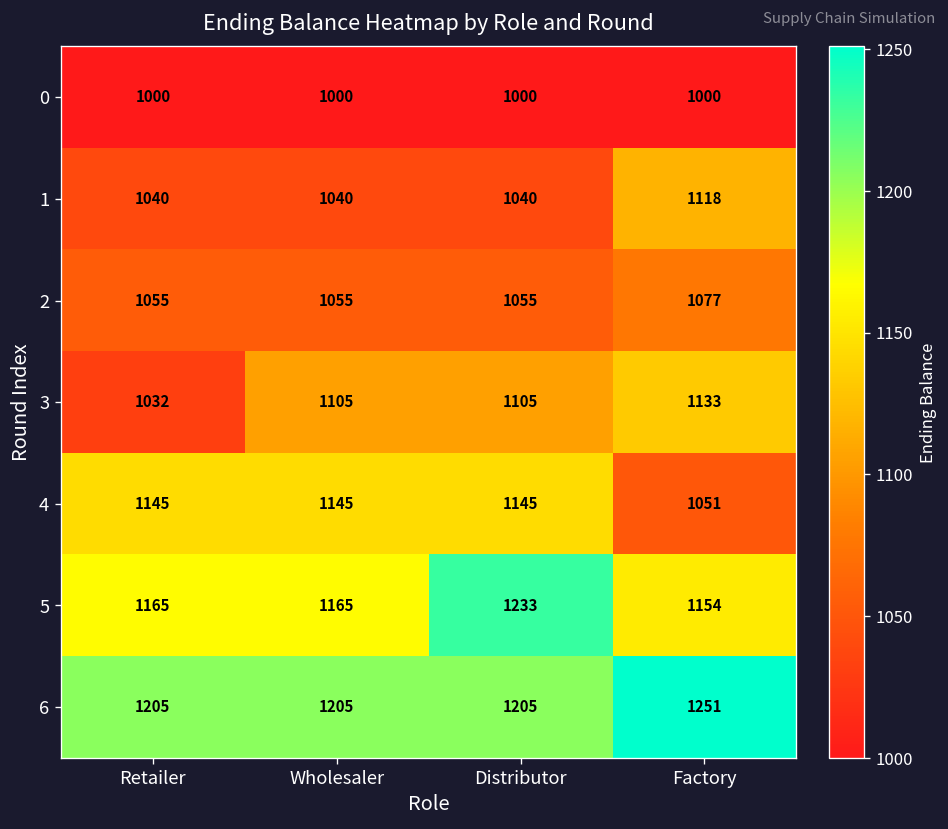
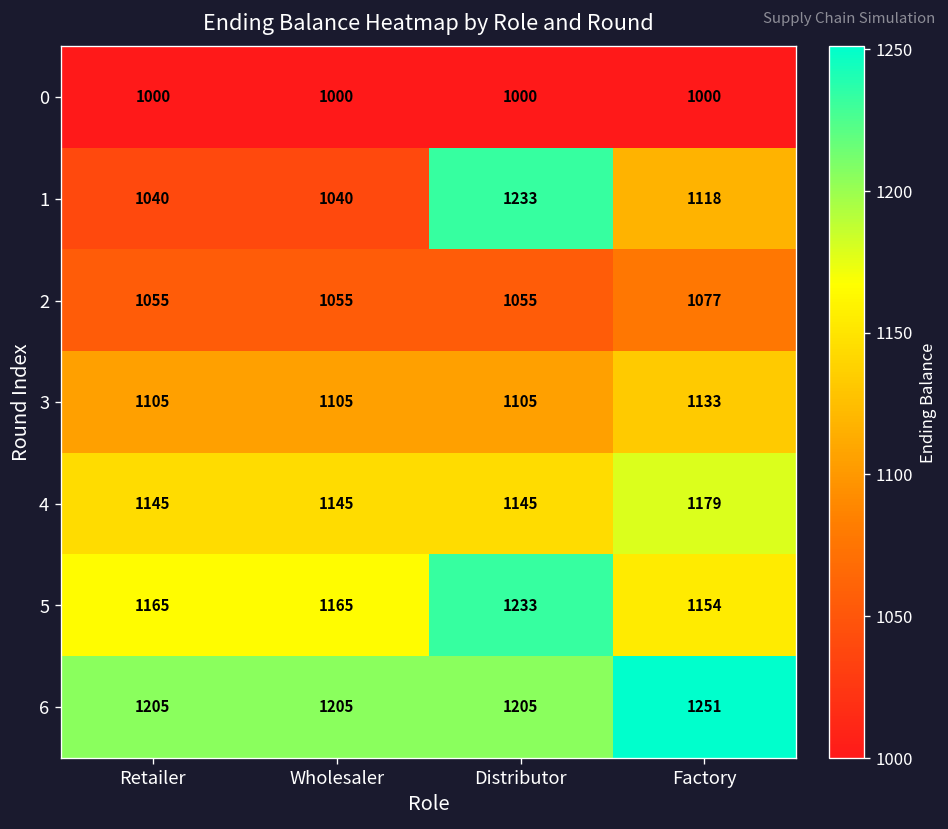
  {
    "0": {
      "Retailer": 1000,
      "Wholesaler": 1000,
      "Distributor": 1000,
      "Factory": 1000
    },
    "1": {
      "Retailer": 1040,
      "Wholesaler": 1040,
-     "Distributor": 1040,
+     "Distributor": 1233,
      "Factory": 1118
    },
    "2": {
      "Retailer": 1055,
      "Wholesaler": 1055,
      "Distributor": 1055,
      "Factory": 1077
    },
    "3": {
-     "Retailer": 1032,
+     "Retailer": 1105,
      "Wholesaler": 1105,
      "Distributor": 1105,
      "Factory": 1133
    },
    "4": {
      "Retailer": 1145,
      "Wholesaler": 1145,
      "Distributor": 1145,
-     "Factory": 1051
+     "Factory": 1179
    },
    "5": {
      "Retailer": 1165,
      "Wholesaler": 1165,
      "Distributor": 1233,
      "Factory": 1154
    },
    "6": {
      "Retailer": 1205,
      "Wholesaler": 1205,
      "Distributor": 1205,
      "Factory": 1251
    }
  }
